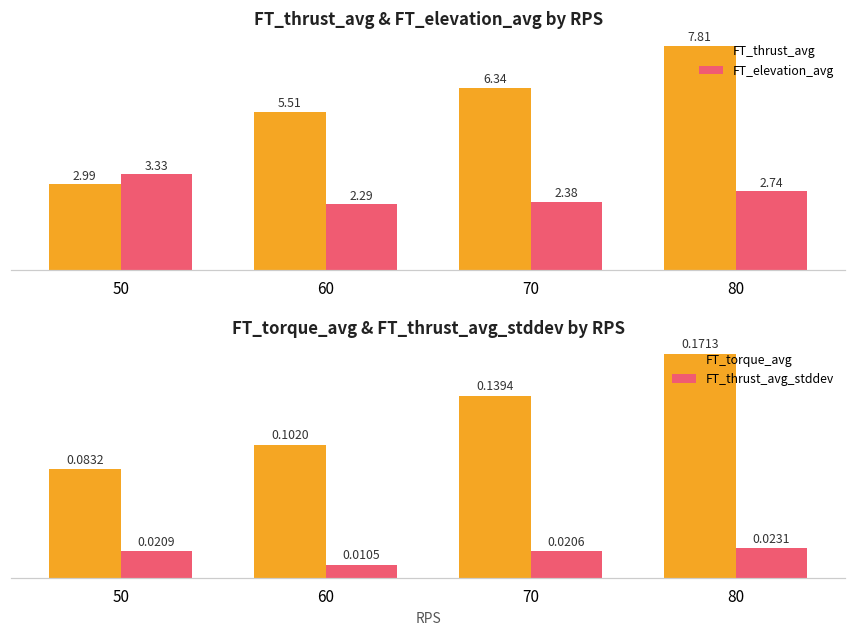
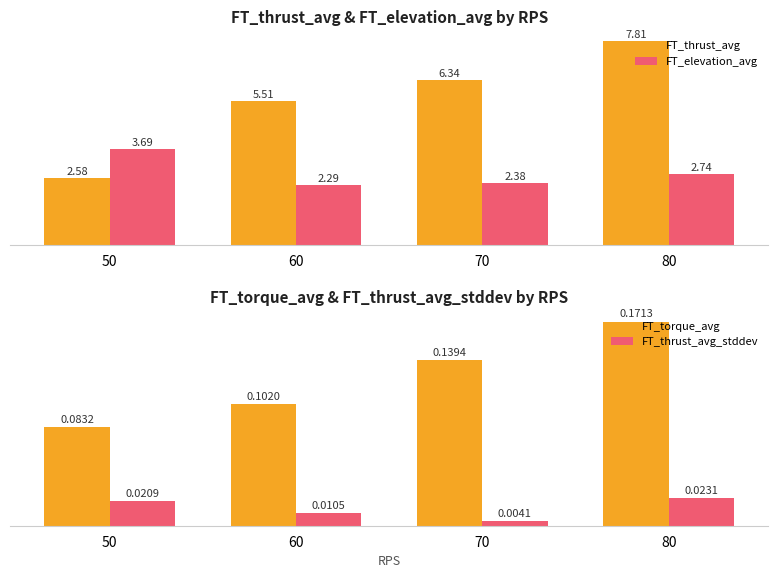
  {
    "FT_thrust_avg & FT_elevation_avg by RPS": {
      "FT_thrust_avg": {
-       "50": 2.99,
+       "50": 2.58,
        "60": 5.51,
        "70": 6.34,
        "80": 7.81
      },
      "FT_elevation_avg": {
-       "50": 3.33,
+       "50": 3.69,
        "60": 2.29,
        "70": 2.38,
        "80": 2.74
      }
    },
    "FT_torque_avg & FT_thrust_avg_stddev by RPS": {
      "FT_torque_avg": {
        "50": 0.0832,
        "60": 0.1020,
        "70": 0.1394,
        "80": 0.1713
      },
      "FT_thrust_avg_stddev": {
        "50": 0.0209,
        "60": 0.0105,
-       "70": 0.0206,
+       "70": 0.0041,
        "80": 0.0231
      }
    }
  }
